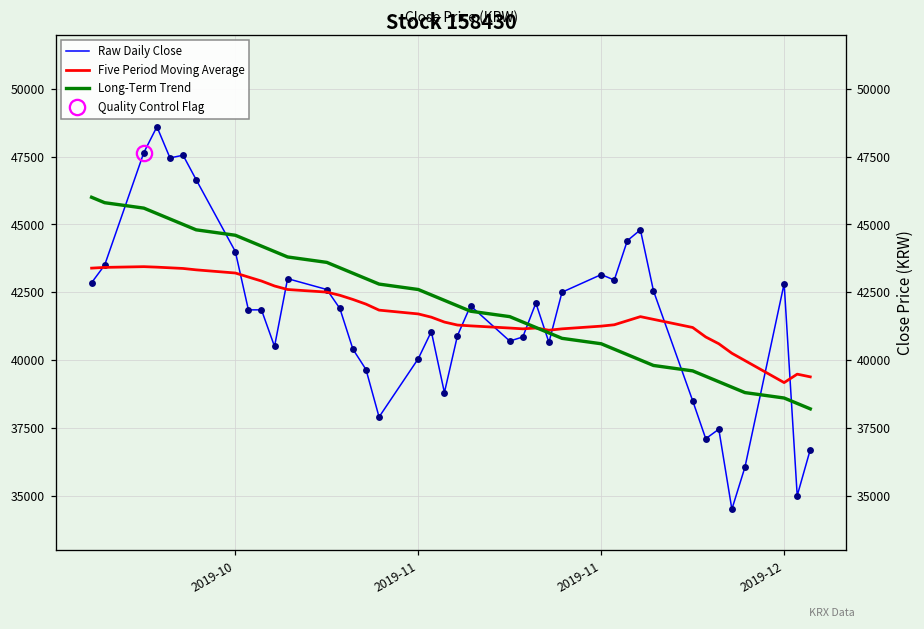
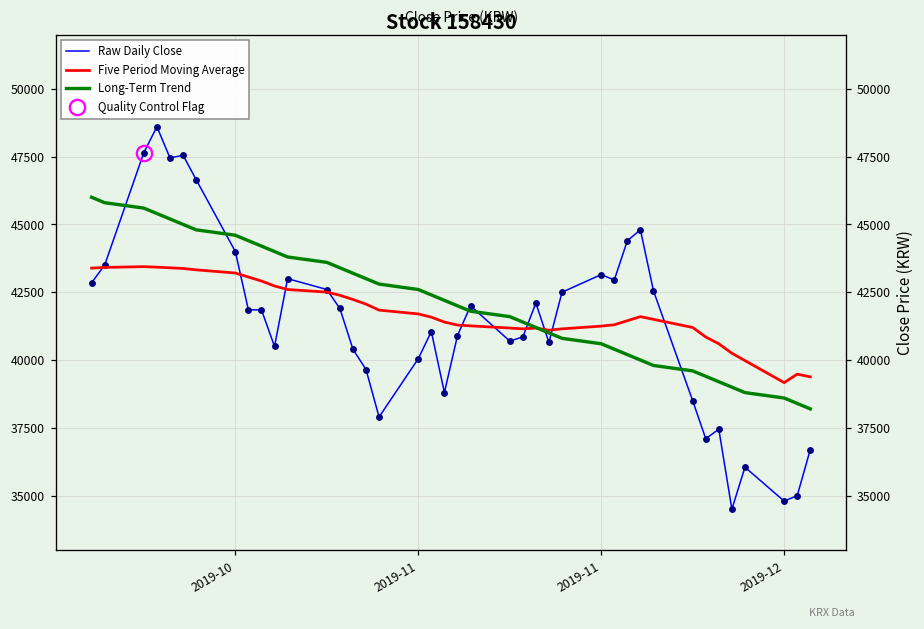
  {
    "Raw Daily Close": {
      "2019-10": 44000,
-     "2019-12": 42800
+     "2019-12": 34800
    },
    "Five Period Moving Average": {
      "2019-10": 43200,
      "2019-12": 39200
    },
    "Long-Term Trend": {
      "2019-10": 44600,
      "2019-12": 38600
    }
  }
